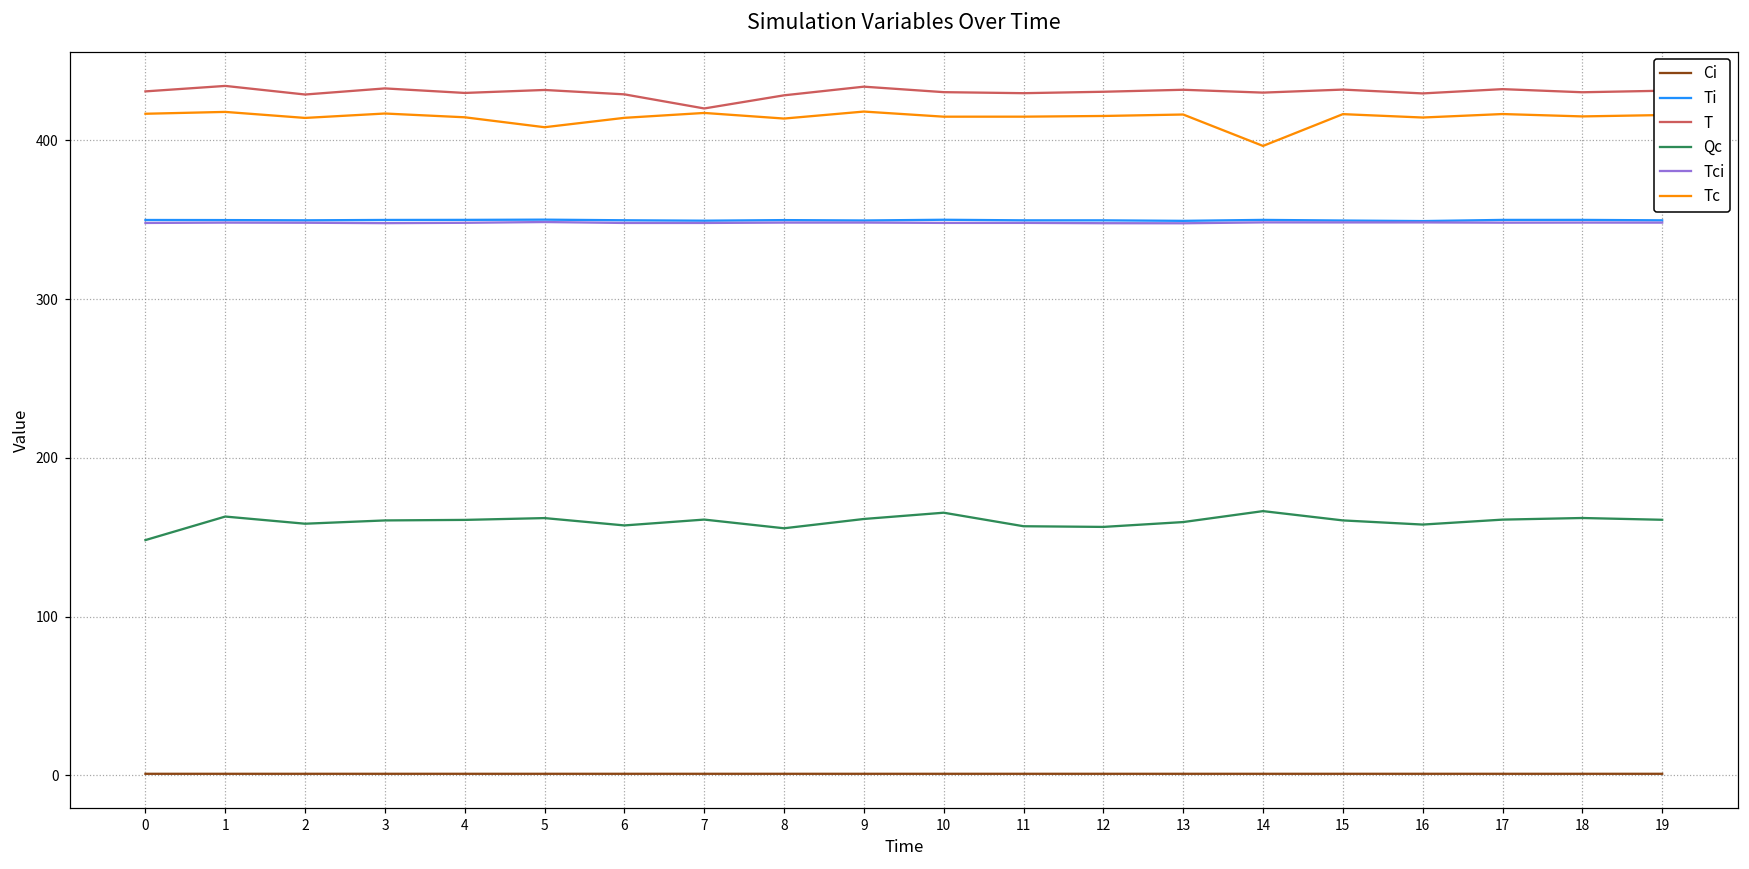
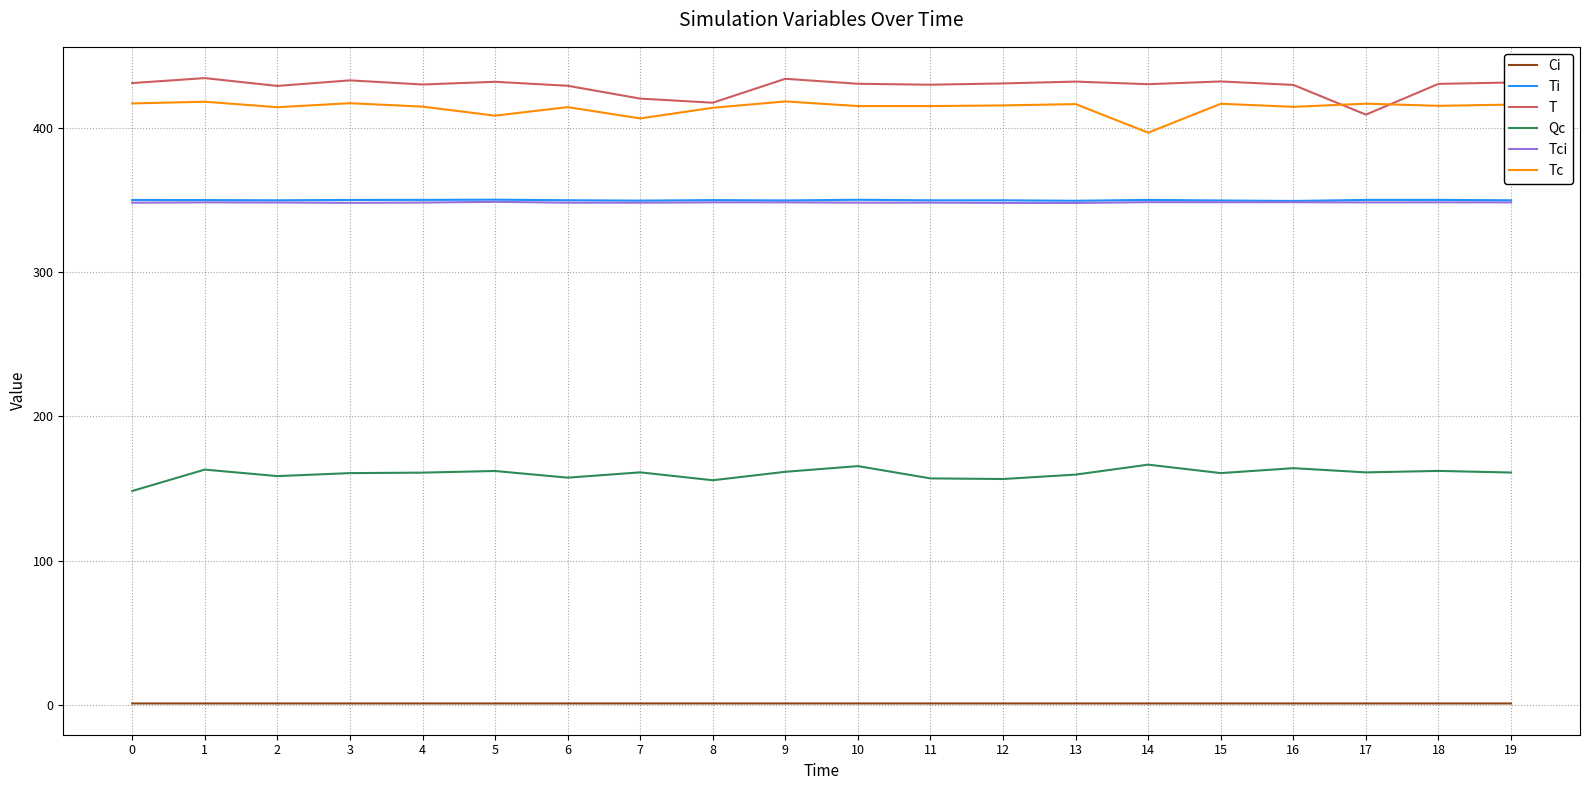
  {
    "Ci": {
      "0": 1,
      "1": 1,
      "2": 1,
      "3": 1,
      "4": 1,
      "5": 1,
      "6": 1,
      "7": 1,
      "8": 1,
      "9": 1,
      "10": 1,
      "11": 1,
      "12": 1,
      "13": 1,
      "14": 1,
      "15": 1,
      "16": 1,
      "17": 1,
      "18": 1,
      "19": 1
    },
    "Ti": {
      "0": 350,
      "3": 350,
      "4": 350,
      "10": 350,
      "12": 350
    },
    "T": {
      "0": 431,
      "1": 434,
      "2": 429,
      "3": 433,
      "4": 430,
      "5": 432,
      "6": 429,
      "7": 420,
-     "8": 428,
+     "8": 417,
      "9": 434,
      "10": 430,
      "11": 430,
      "12": 431,
      "13": 432,
      "14": 430,
      "15": 432,
      "16": 430,
-     "17": 432,
+     "17": 409,
      "18": 430
    },
    "Qc": {
      "0": 148,
      "1": 163,
      "2": 159,
      "3": 161,
      "4": 161,
      "5": 162,
      "6": 157,
      "7": 161,
      "8": 156,
      "9": 162,
      "10": 165,
      "11": 157,
      "12": 157,
      "13": 160,
      "14": 167,
      "15": 161,
-     "16": 158,
+     "16": 164,
      "17": 161,
      "18": 162,
      "19": 161
    },
    "Tci": {
      "0": 348,
      "3": 348,
      "4": 348,
      "10": 348,
      "12": 348
    },
    "Tc": {
      "0": 417,
      "1": 418,
      "2": 414,
      "3": 417,
      "4": 415,
      "5": 408,
      "6": 414,
-     "7": 417,
+     "7": 406,
      "8": 414,
      "9": 418,
      "10": 415,
      "11": 415,
      "12": 415,
      "13": 416,
      "14": 397,
      "15": 417,
      "16": 414,
      "17": 417,
      "18": 415
    }
  }
